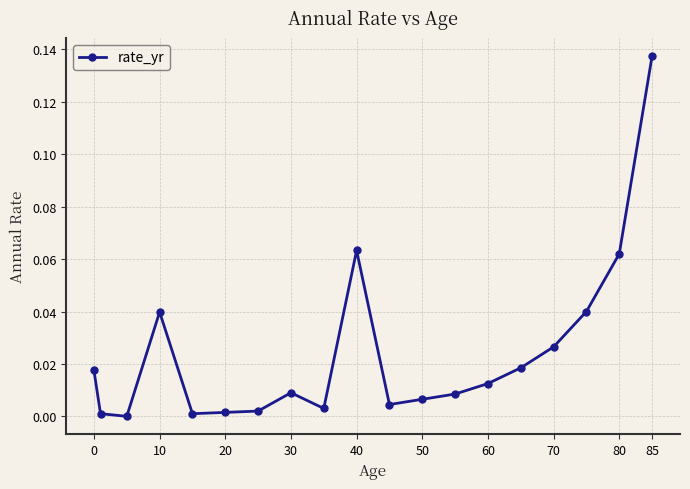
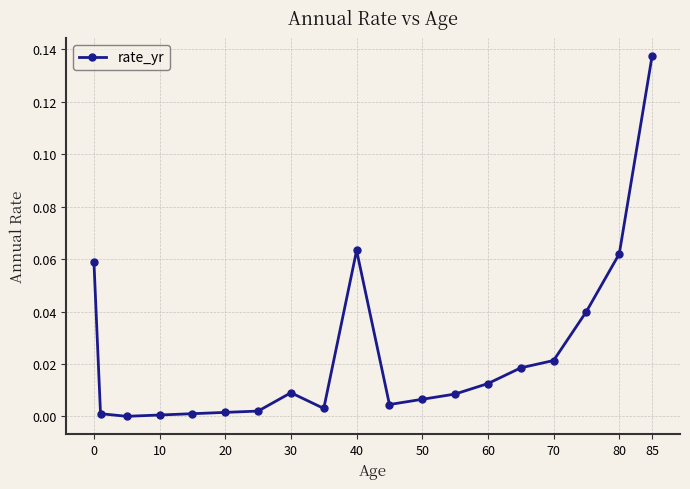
  {
-   "0": 0.018,
-   "10": 0.040,
+   "0": 0.059,
+   "10": 0.001,
    "20": 0.002,
    "30": 0.009,
    "40": 0.063,
    "50": 0.007,
    "60": 0.013,
-   "70": 0.027,
+   "70": 0.021,
    "80": 0.062,
    "85": 0.138
  }
